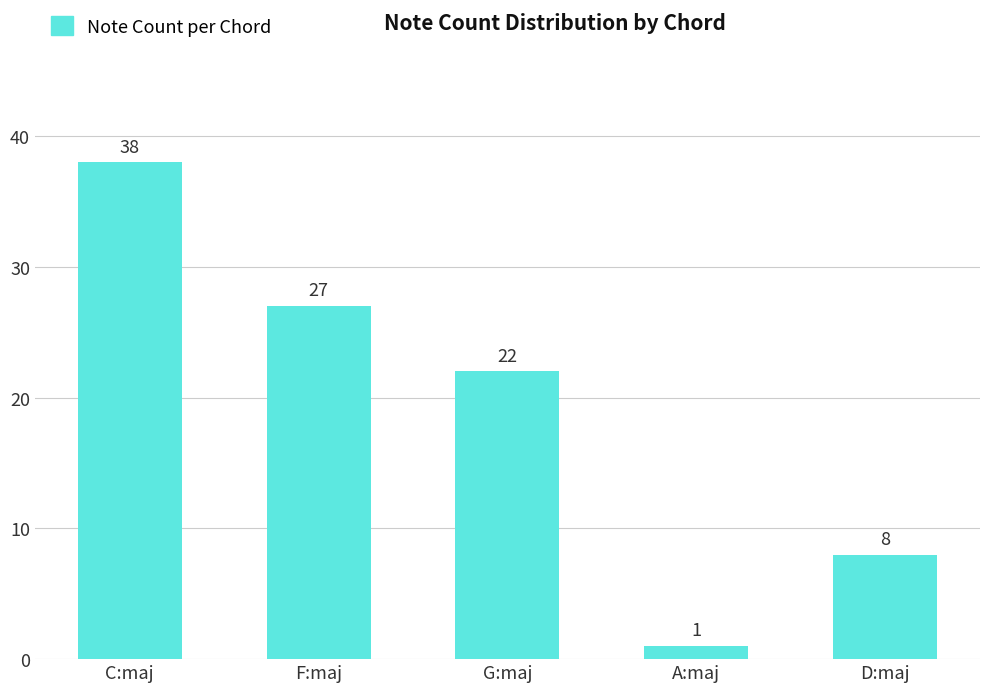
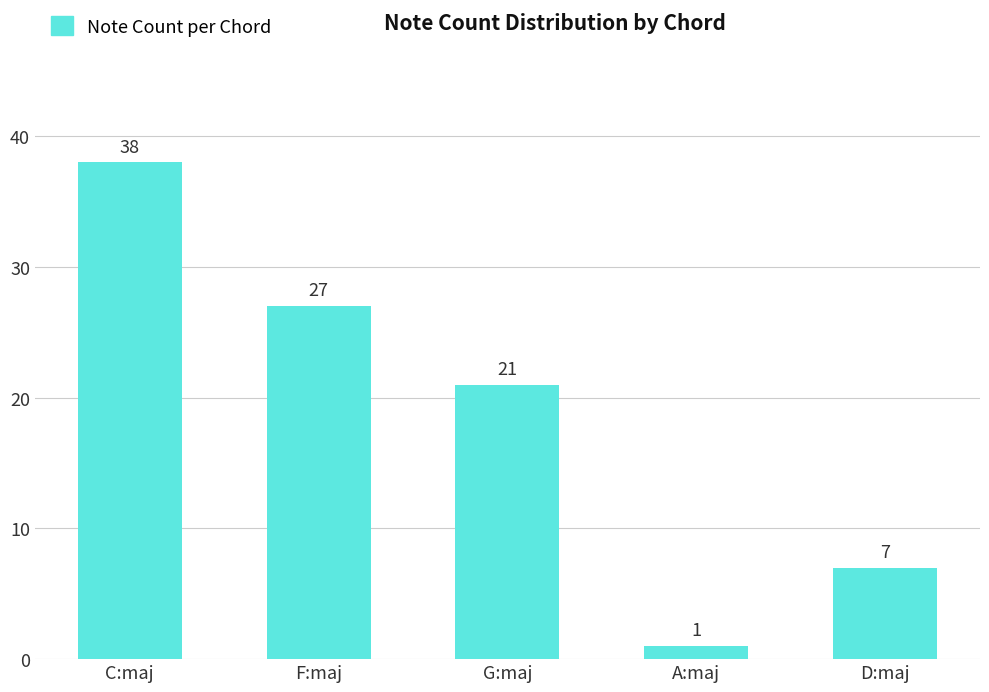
  {
    "C:maj": 38,
    "F:maj": 27,
-   "G:maj": 22,
+   "G:maj": 21,
    "A:maj": 1,
-   "D:maj": 8
+   "D:maj": 7
  }
